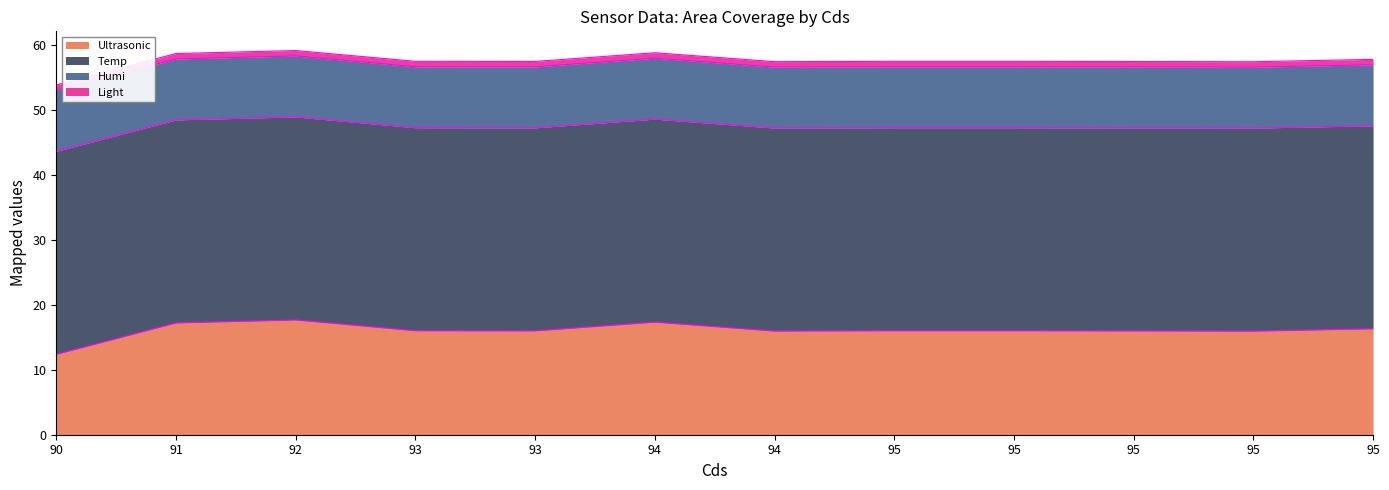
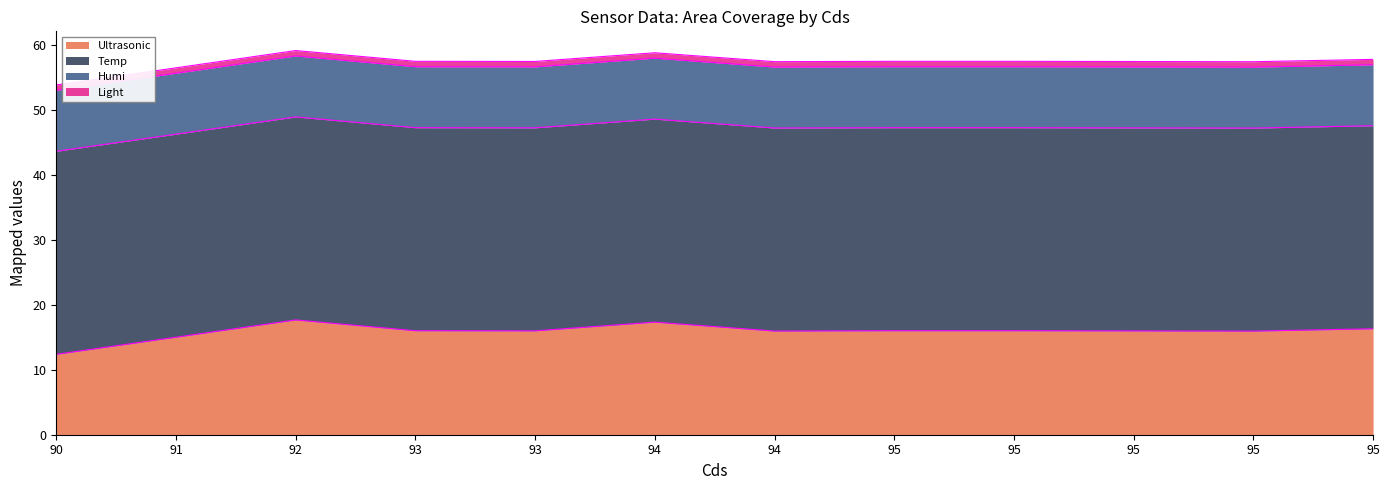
  {
    "Ultrasonic": {
      "90": 12,
-     "91": 17,
+     "91": 15,
      "92": 18
    },
    "Temp": {
      "90": 31,
      "91": 31,
      "92": 31
    },
    "Humi": {
      "90": 9,
      "91": 9,
      "92": 9
    },
    "Light": {
      "90": 1,
      "91": 1,
      "92": 1
    }
  }
